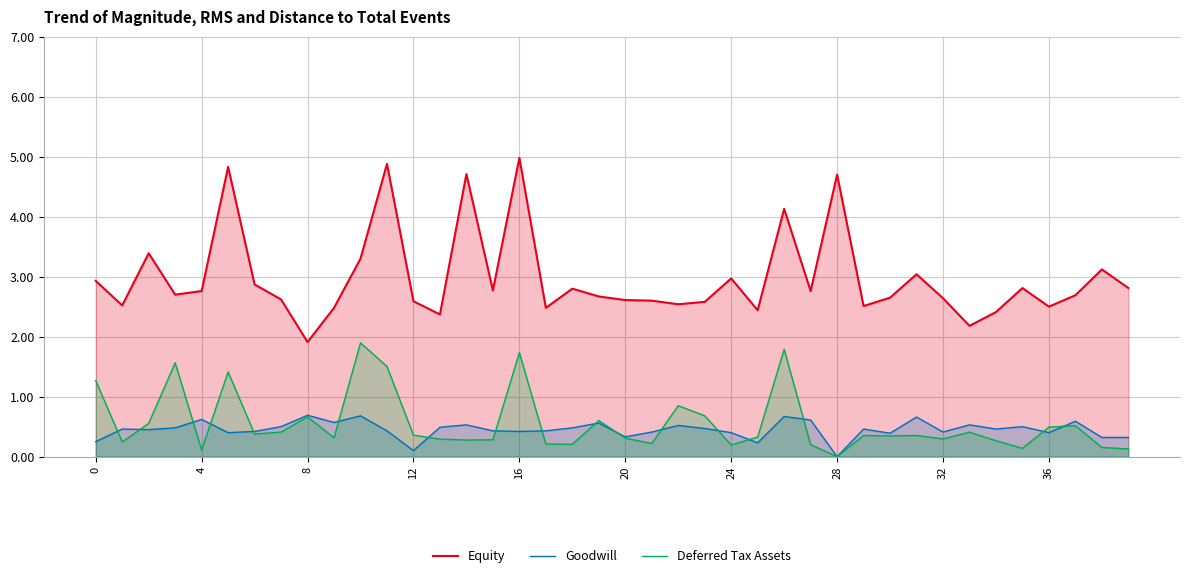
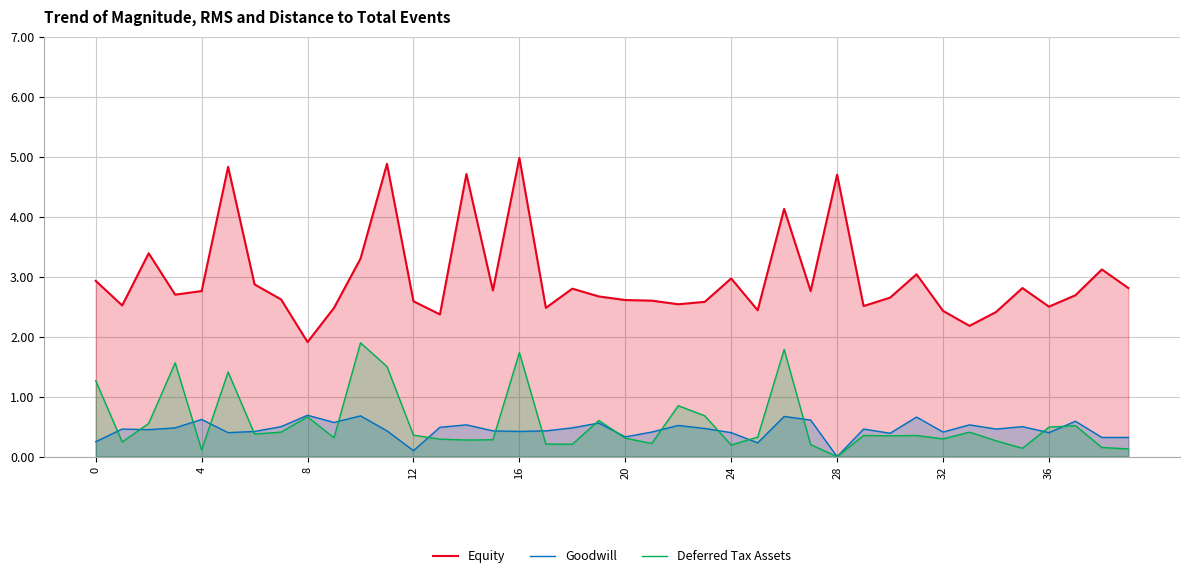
  {
    "Equity": {
      "0": 2.9,
      "4": 2.8,
      "8": 1.9,
      "12": 2.6,
      "16": 5.0,
      "20": 2.6,
      "24": 3.0,
      "28": 4.7,
-     "32": 2.6,
+     "32": 2.4,
      "36": 2.5
    },
    "Goodwill": {
      "0": 0.3,
      "4": 0.6,
      "12": 0.1,
      "16": 0.4,
      "24": 0.4,
      "32": 0.4,
      "36": 0.4
    },
    "Deferred Tax Assets": {
      "0": 1.3,
      "4": 0.1,
      "12": 0.4,
      "16": 1.7,
      "24": 0.2,
      "32": 0.3,
      "36": 0.5
    }
  }
